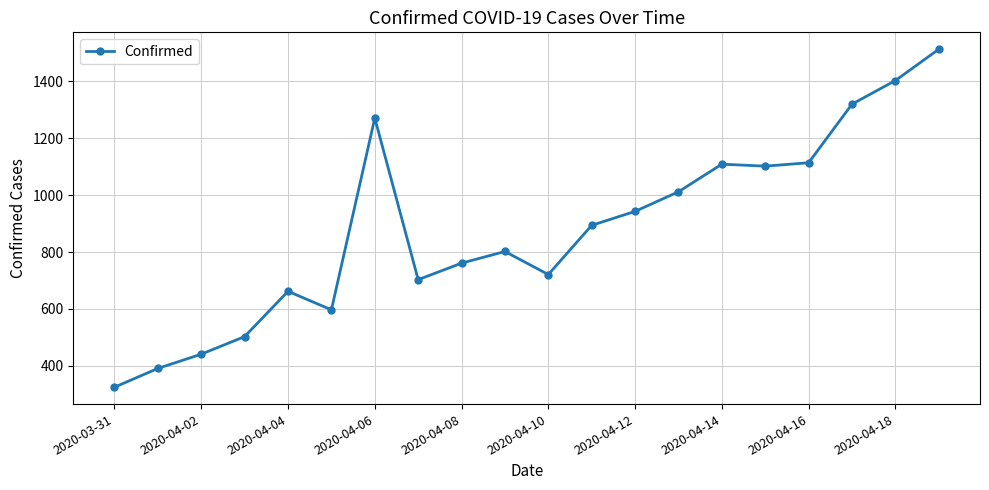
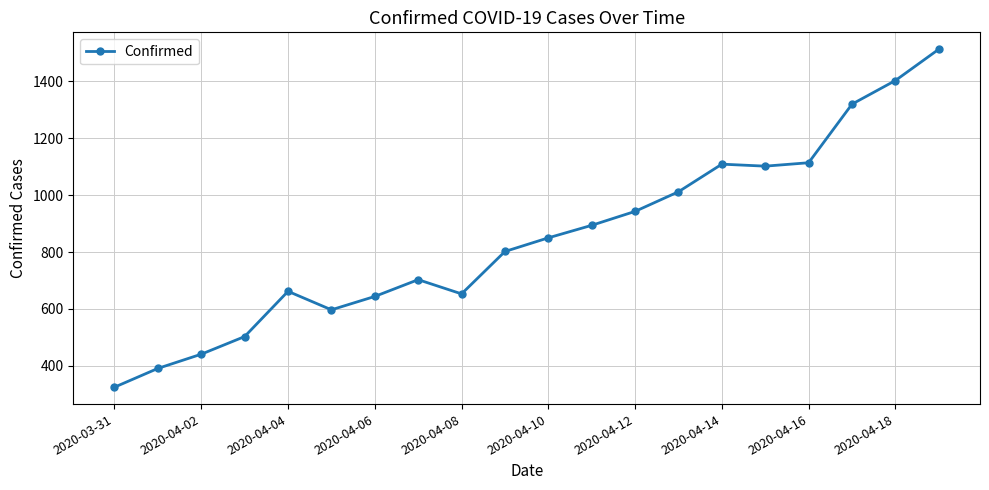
  {
    "2020-03-31": 330,
    "2020-04-02": 440,
    "2020-04-04": 660,
-   "2020-04-06": 1270,
-   "2020-04-08": 760,
-   "2020-04-10": 720,
+   "2020-04-06": 640,
+   "2020-04-08": 650,
+   "2020-04-10": 850,
    "2020-04-12": 940,
    "2020-04-14": 1110,
    "2020-04-16": 1110,
    "2020-04-18": 1400
  }
